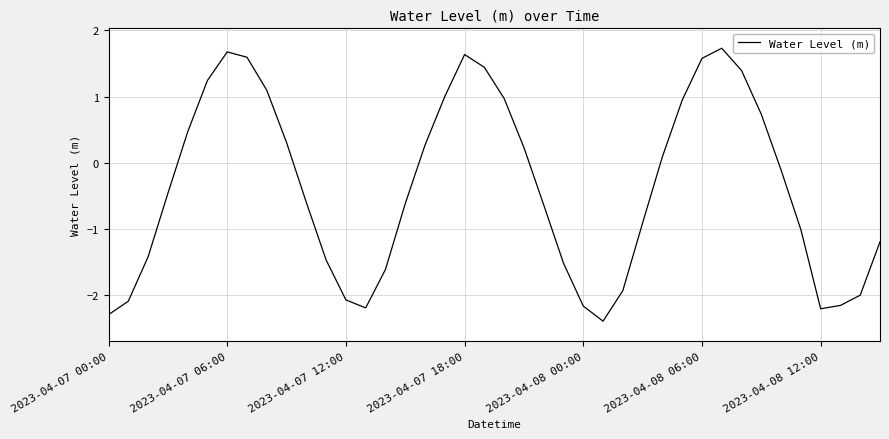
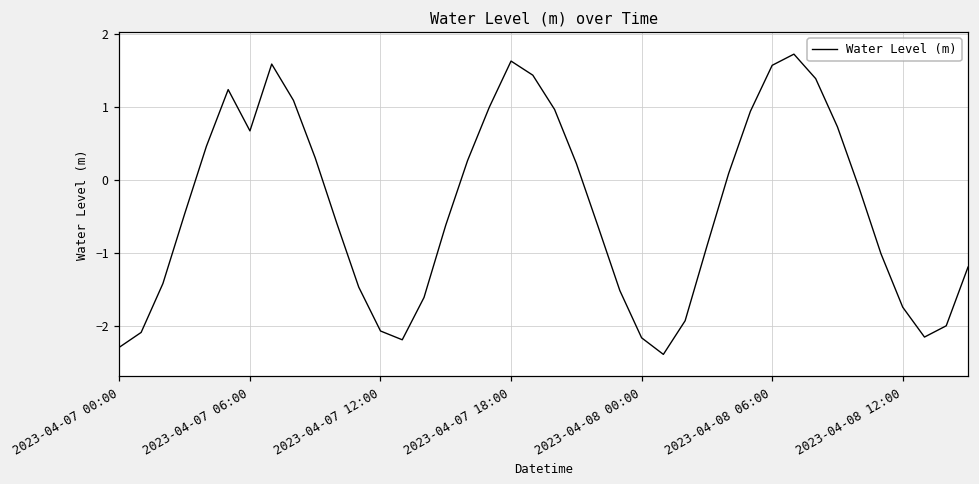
  {
    "2023-04-07 00:00": -2.3,
-   "2023-04-07 06:00": 1.7,
+   "2023-04-07 06:00": 0.7,
    "2023-04-07 12:00": -2.1,
    "2023-04-07 18:00": 1.6,
    "2023-04-08 00:00": -2.2,
    "2023-04-08 06:00": 1.6,
-   "2023-04-08 12:00": -2.2
+   "2023-04-08 12:00": -1.7
  }
